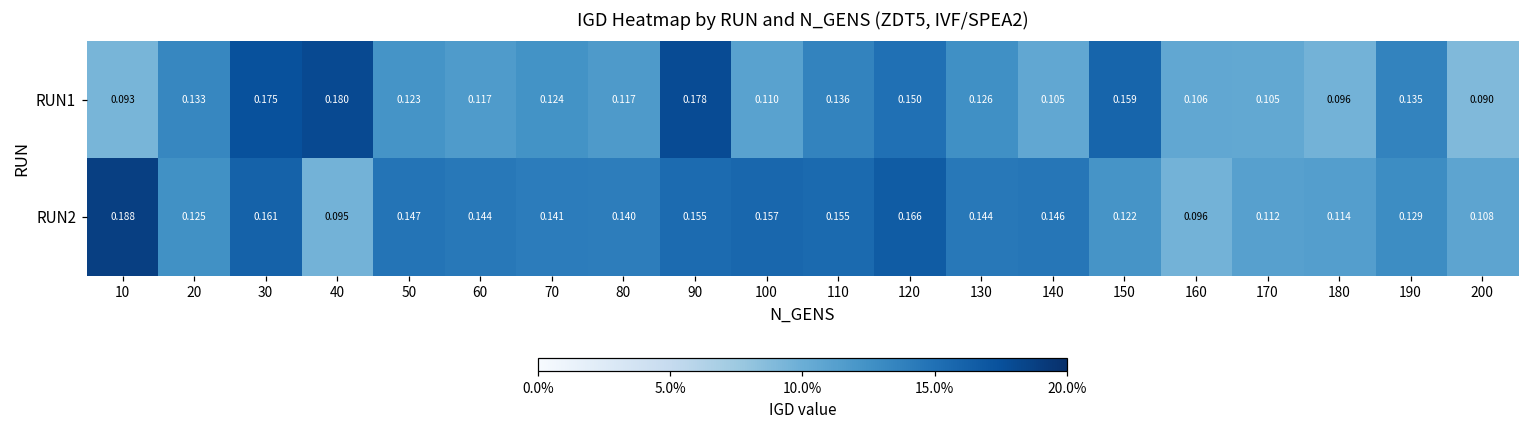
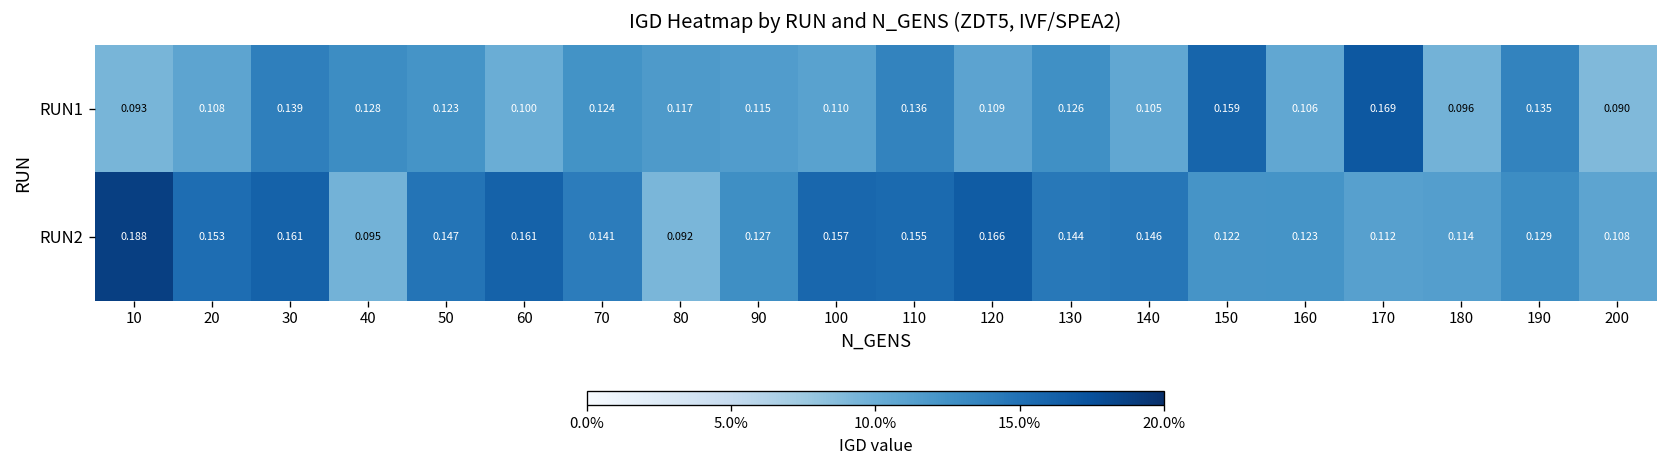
  {
    "RUN1": {
      "10": 0.093,
-     "20": 0.133,
-     "30": 0.175,
-     "40": 0.180,
+     "20": 0.108,
+     "30": 0.139,
+     "40": 0.128,
      "50": 0.123,
-     "60": 0.117,
+     "60": 0.100,
      "70": 0.124,
      "80": 0.117,
-     "90": 0.178,
+     "90": 0.115,
      "100": 0.110,
      "110": 0.136,
-     "120": 0.150,
+     "120": 0.109,
      "130": 0.126,
      "140": 0.105,
      "150": 0.159,
      "160": 0.106,
-     "170": 0.105,
+     "170": 0.169,
      "180": 0.096,
      "190": 0.135,
      "200": 0.090
    },
    "RUN2": {
      "10": 0.188,
-     "20": 0.125,
+     "20": 0.153,
      "30": 0.161,
      "40": 0.095,
      "50": 0.147,
-     "60": 0.144,
+     "60": 0.161,
      "70": 0.141,
-     "80": 0.140,
-     "90": 0.155,
+     "80": 0.092,
+     "90": 0.127,
      "100": 0.157,
      "110": 0.155,
      "120": 0.166,
      "130": 0.144,
      "140": 0.146,
      "150": 0.122,
-     "160": 0.096,
+     "160": 0.123,
      "170": 0.112,
      "180": 0.114,
      "190": 0.129,
      "200": 0.108
    }
  }
